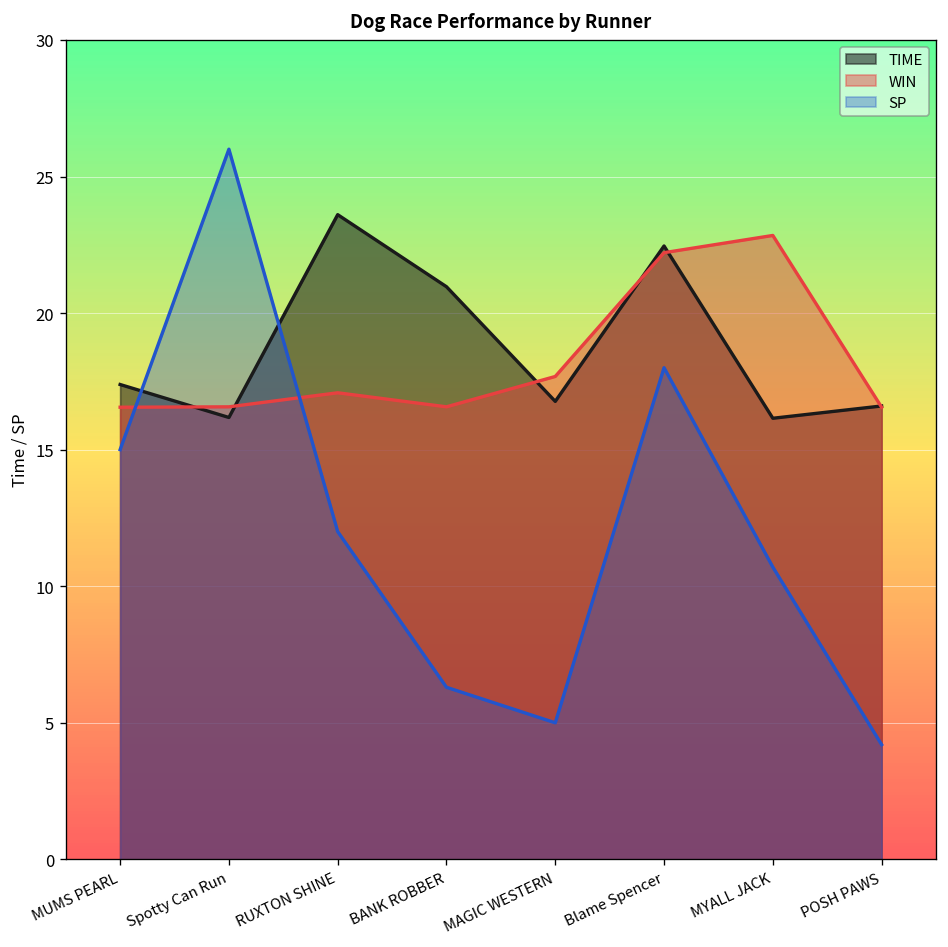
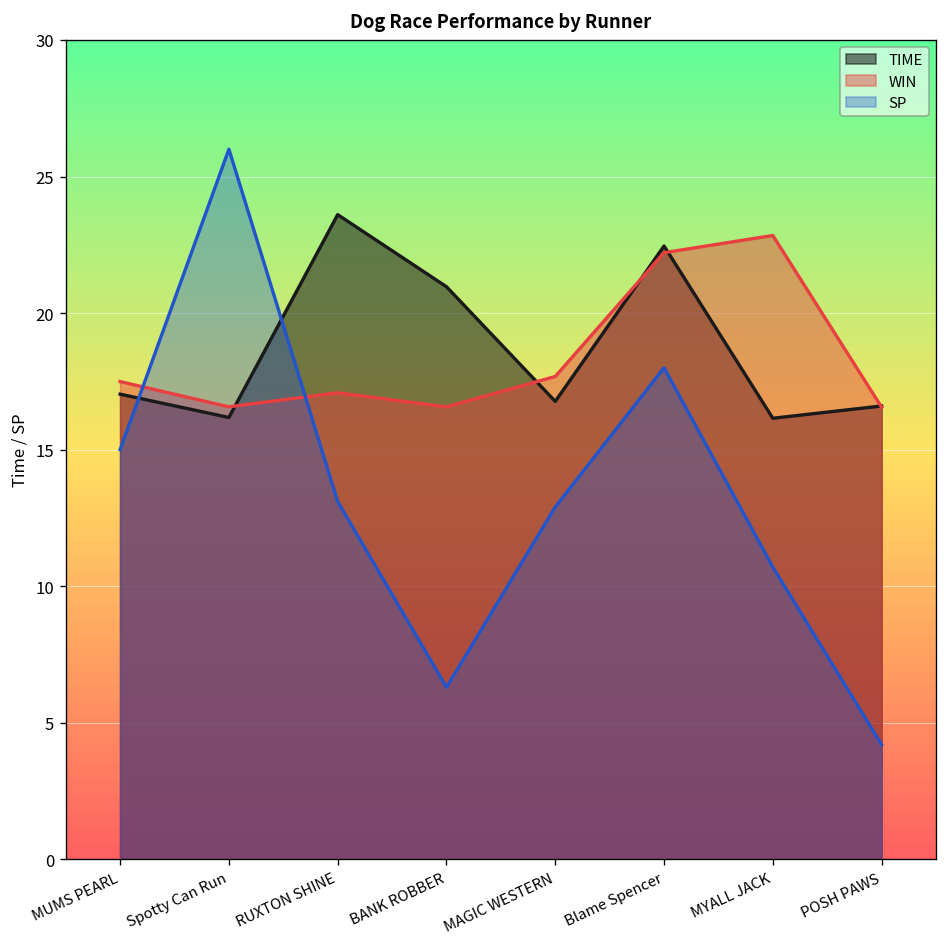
  {
    "TIME": {
-     "MUMS PEARL": 17.4,
+     "MUMS PEARL": 17.0,
      "Spotty Can Run": 16.2,
      "RUXTON SHINE": 23.6,
      "BANK ROBBER": 21.0,
      "MAGIC WESTERN": 16.8,
      "Blame Spencer": 22.5,
      "MYALL JACK": 16.1
    },
    "WIN": {
-     "MUMS PEARL": 16.6,
+     "MUMS PEARL": 17.5,
      "Spotty Can Run": 16.6,
      "RUXTON SHINE": 17.1,
      "BANK ROBBER": 16.6,
      "MAGIC WESTERN": 17.7,
      "Blame Spencer": 22.2,
      "MYALL JACK": 22.8
    },
    "SP": {
      "MUMS PEARL": 15.0,
      "Spotty Can Run": 26.0,
-     "RUXTON SHINE": 12.0,
+     "RUXTON SHINE": 13.1,
      "BANK ROBBER": 6.3,
-     "MAGIC WESTERN": 5.0,
+     "MAGIC WESTERN": 12.9,
      "Blame Spencer": 18.0,
      "MYALL JACK": 10.7,
      "POSH PAWS": 4.2
    }
  }
